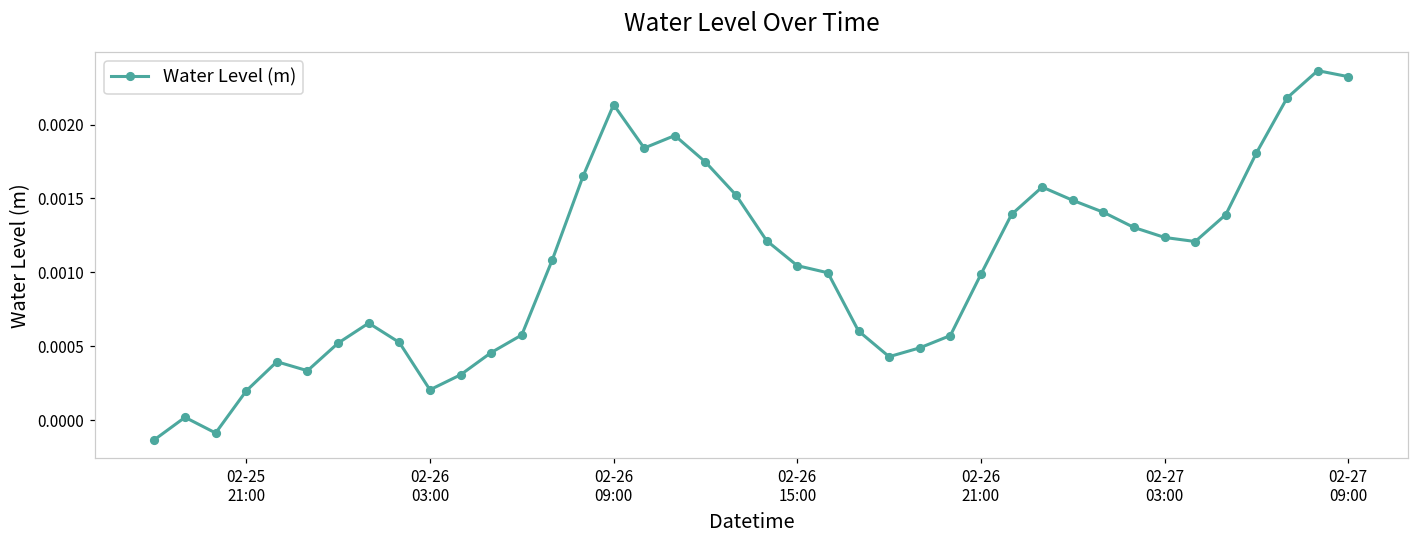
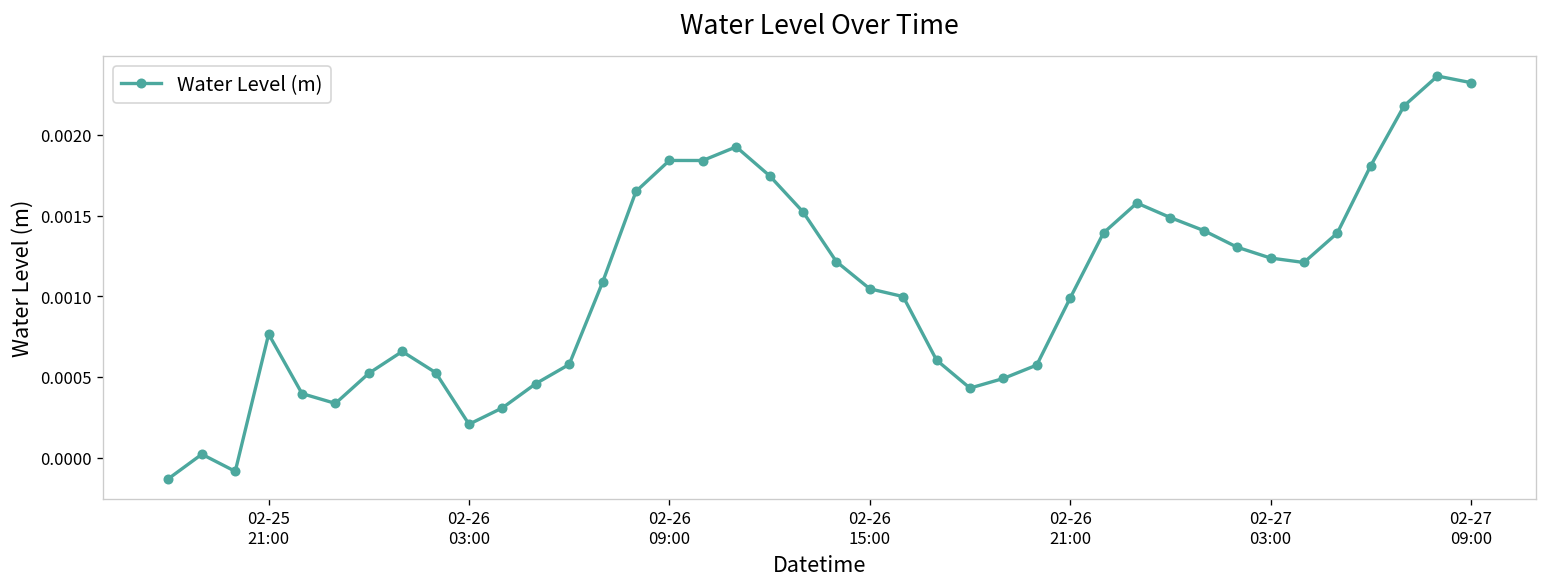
  {
-   "02-25 21:00": 0.00020,
+   "02-25 21:00": 0.00077,
    "02-26 03:00": 0.00021,
-   "02-26 09:00": 0.00213,
+   "02-26 09:00": 0.00184,
    "02-26 15:00": 0.00105,
    "02-26 21:00": 0.00099,
    "02-27 03:00": 0.00124,
    "02-27 09:00": 0.00232
  }
